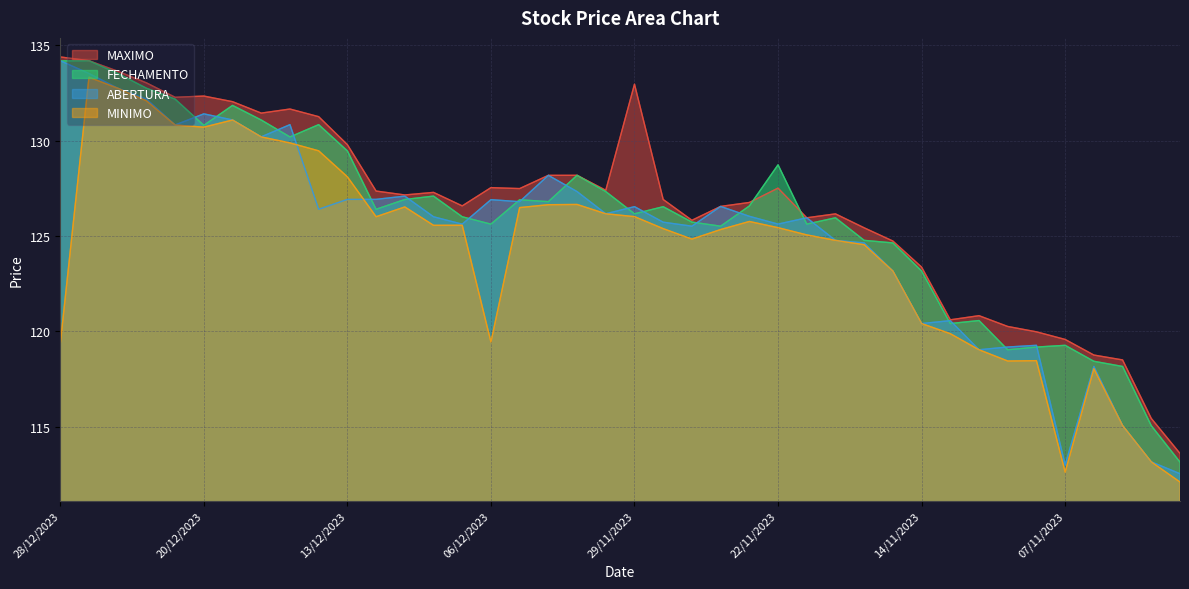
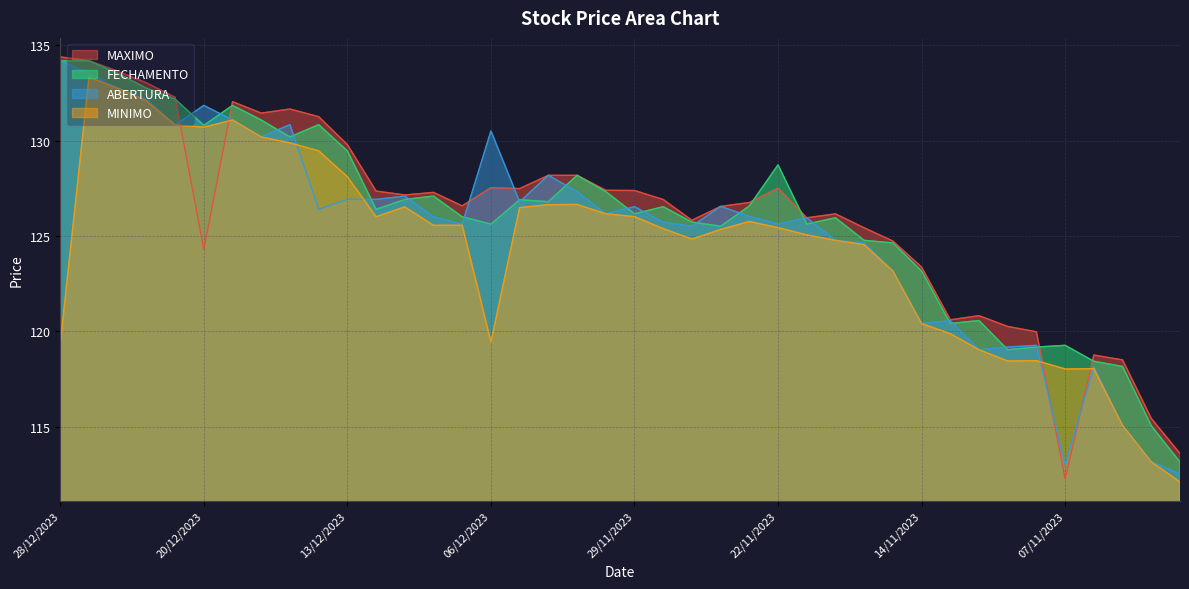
  {
    "MAXIMO": {
      "28/12/2023": 134.4,
-     "20/12/2023": 132.3,
+     "20/12/2023": 124.3,
      "13/12/2023": 129.8,
      "06/12/2023": 127.5,
-     "29/11/2023": 133.0,
+     "29/11/2023": 127.4,
      "22/11/2023": 127.5,
      "14/11/2023": 123.4,
-     "07/11/2023": 119.6
+     "07/11/2023": 112.3
    },
    "FECHAMENTO": {
      "13/12/2023": 129.5,
      "06/12/2023": 125.6,
      "29/11/2023": 126.2,
      "22/11/2023": 128.7,
      "14/11/2023": 123.2,
      "07/11/2023": 119.3
    },
    "ABERTURA": {
-     "20/12/2023": 131.4,
+     "20/12/2023": 131.9,
      "13/12/2023": 126.9,
-     "06/12/2023": 126.9,
+     "06/12/2023": 130.5,
      "29/11/2023": 126.5,
      "22/11/2023": 125.6,
      "07/11/2023": 113.0
    },
    "MINIMO": {
      "28/12/2023": 119.4,
      "13/12/2023": 128.1,
      "06/12/2023": 119.4,
      "29/11/2023": 126.0,
      "22/11/2023": 125.4,
-     "07/11/2023": 112.6
+     "07/11/2023": 118.0
    }
  }
